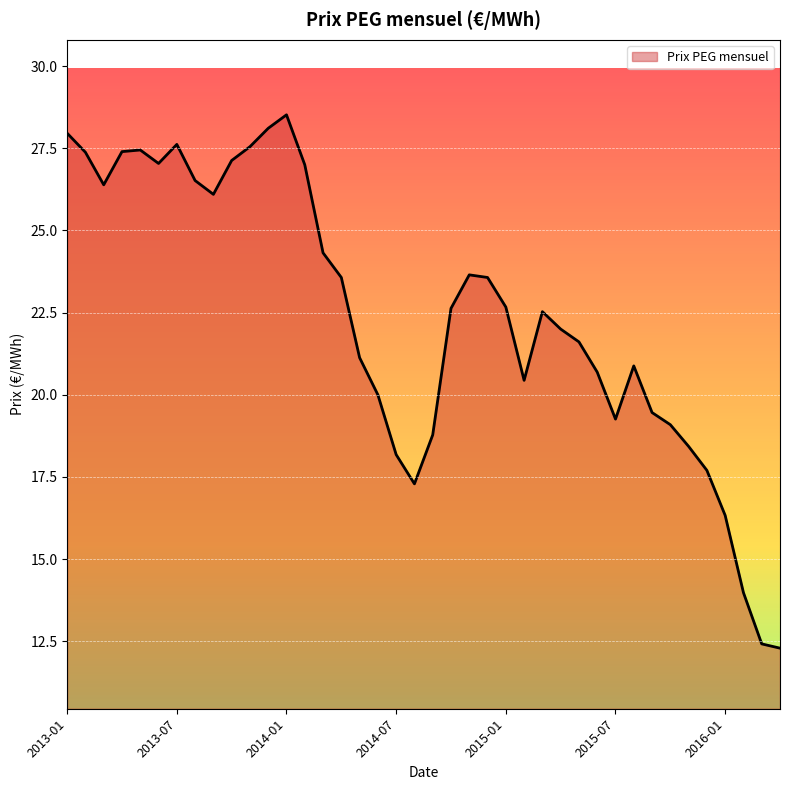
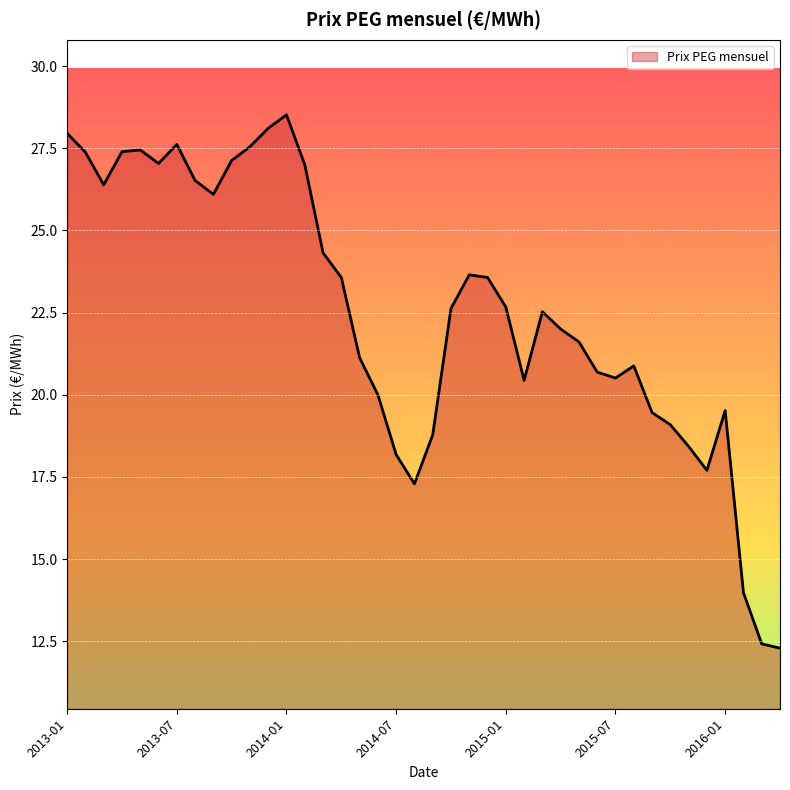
  {
    "2013-01": 28.0,
    "2013-07": 27.6,
    "2014-01": 28.5,
    "2014-07": 18.2,
    "2015-01": 22.7,
-   "2015-07": 19.3,
-   "2016-01": 16.3
+   "2015-07": 20.5,
+   "2016-01": 19.5
  }
